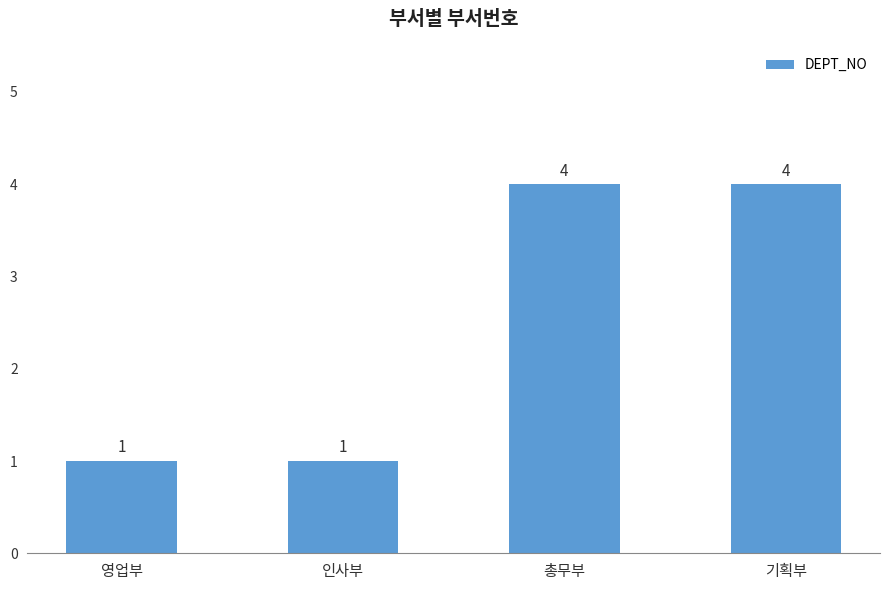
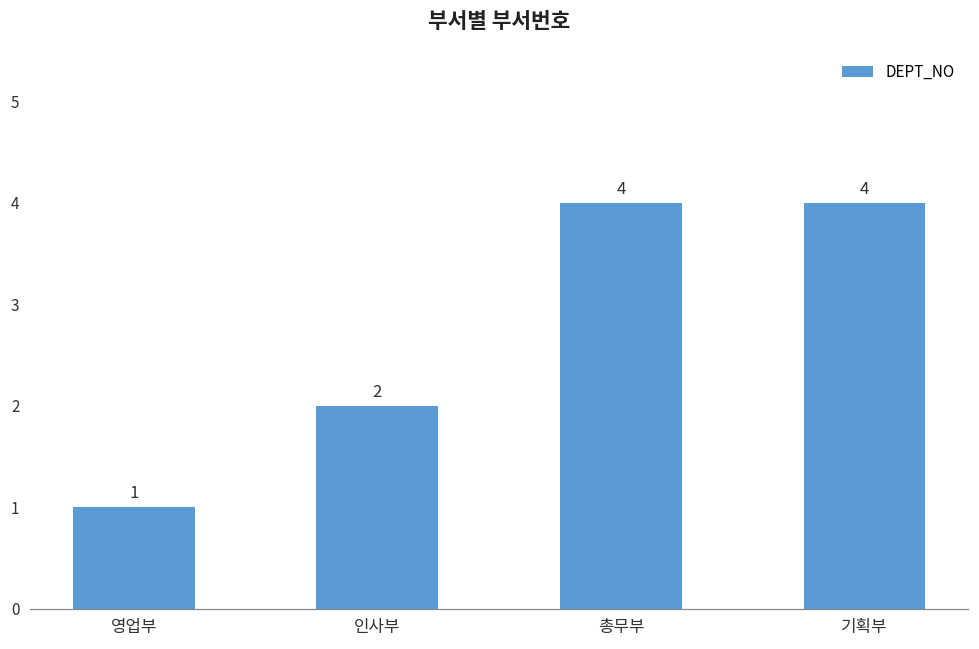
  {
    "영업부": 1,
-   "인사부": 1,
+   "인사부": 2,
    "총무부": 4,
    "기획부": 4
  }
